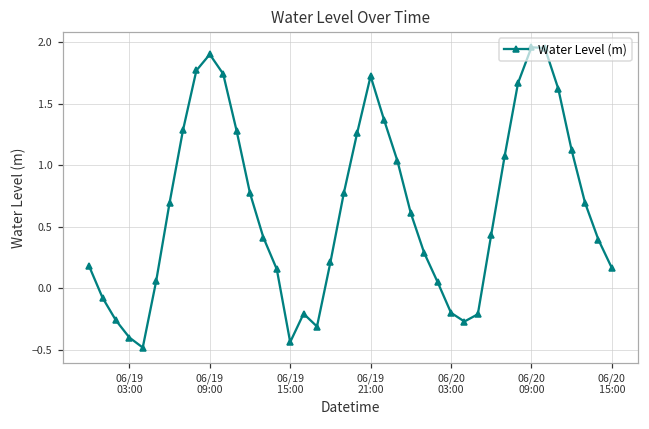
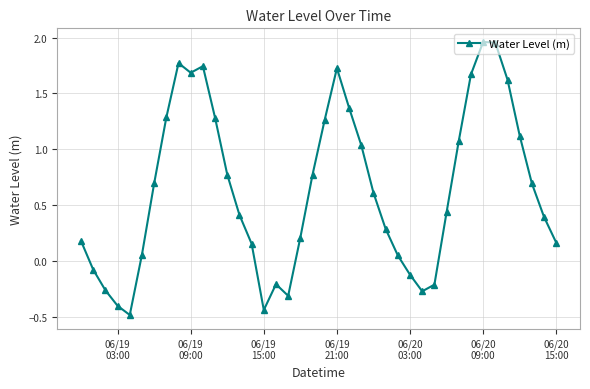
  {
    "06/19 03:00": -0.40,
-   "06/19 09:00": 1.90,
+   "06/19 09:00": 1.68,
    "06/19 15:00": -0.44,
    "06/19 21:00": 1.73,
-   "06/20 03:00": -0.20,
+   "06/20 03:00": -0.12,
    "06/20 15:00": 0.16
  }
